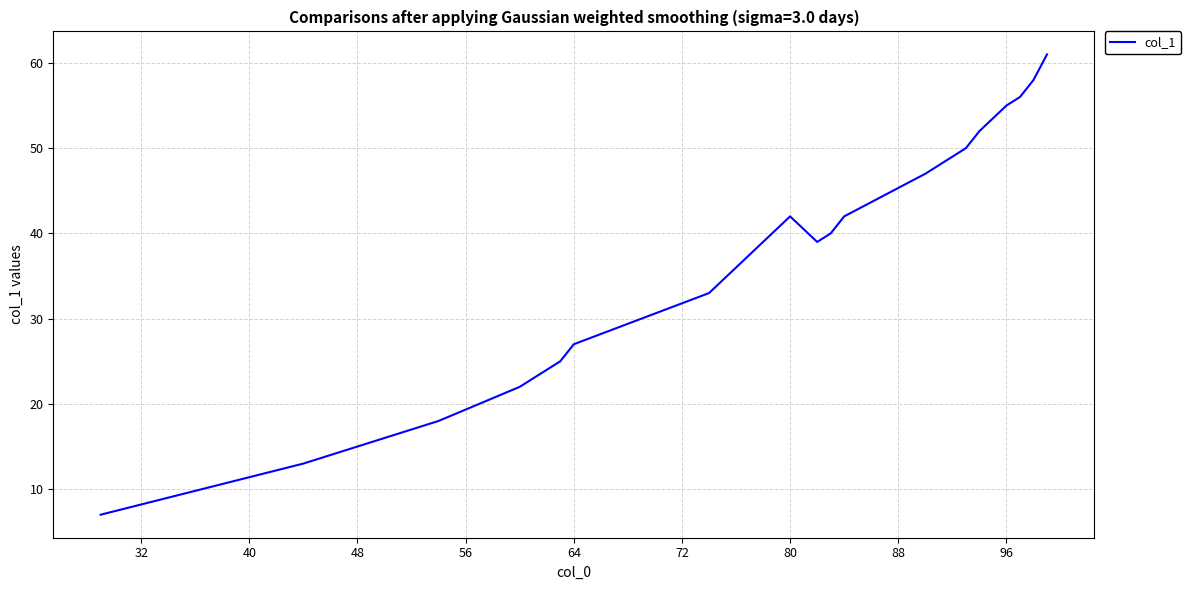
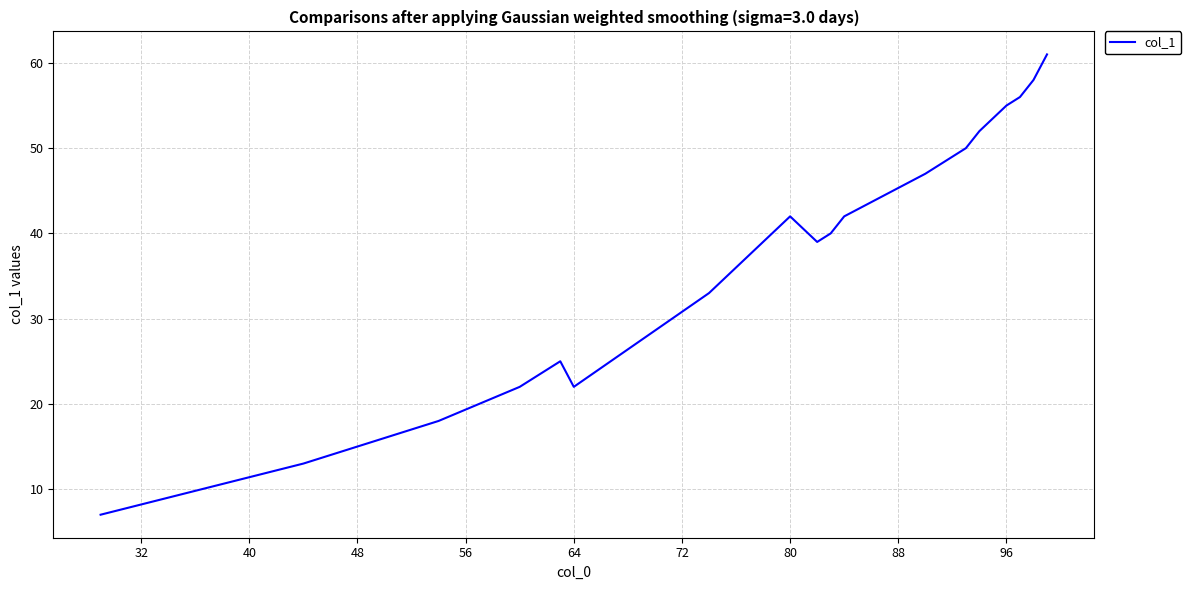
  {
-   "64": 27,
+   "64": 22,
    "80": 42,
    "96": 55
  }
